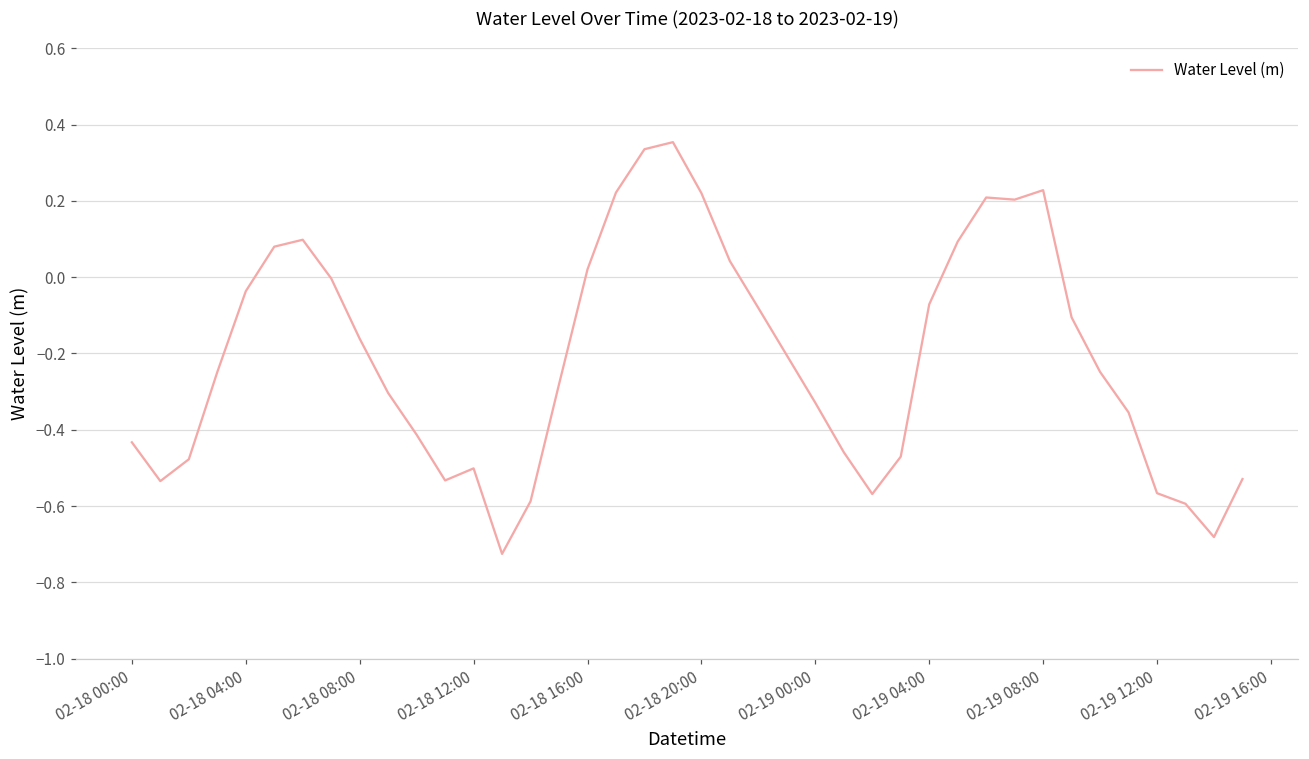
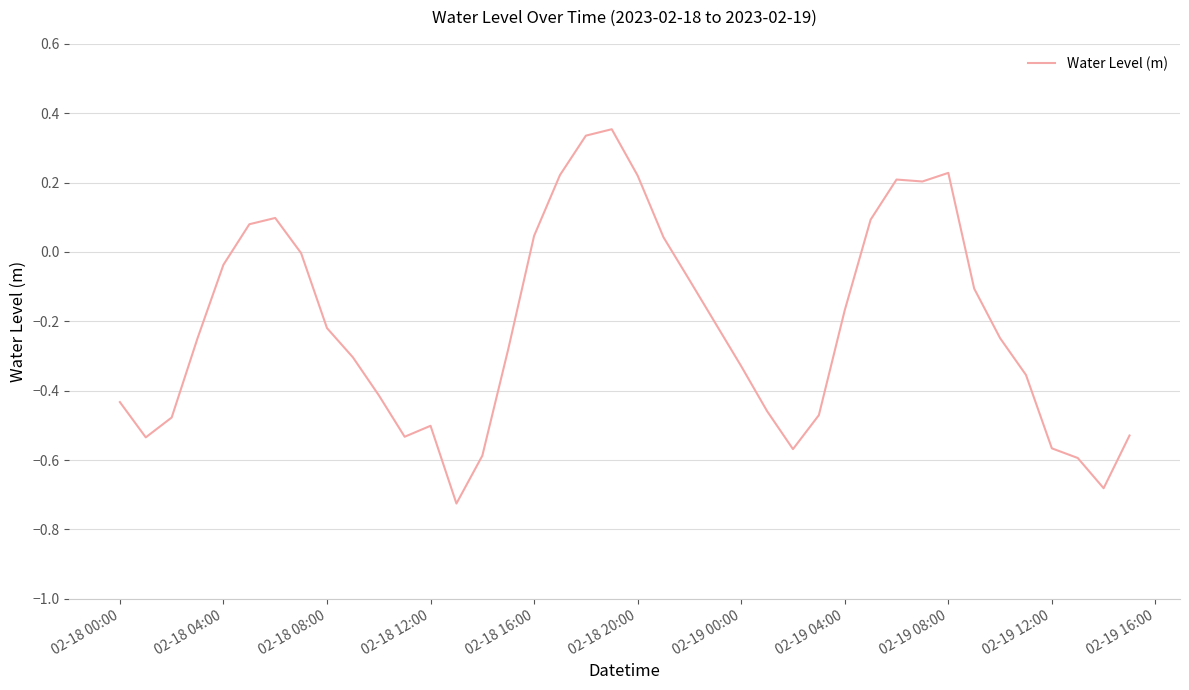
  {
    "02-18 00:00": -0.43,
    "02-18 04:00": -0.04,
-   "02-18 08:00": -0.16,
+   "02-18 08:00": -0.22,
    "02-18 12:00": -0.50,
-   "02-18 16:00": 0.02,
+   "02-18 16:00": 0.05,
    "02-18 20:00": 0.22,
    "02-19 00:00": -0.33,
-   "02-19 04:00": -0.07,
+   "02-19 04:00": -0.17,
    "02-19 08:00": 0.23,
    "02-19 12:00": -0.57
  }
